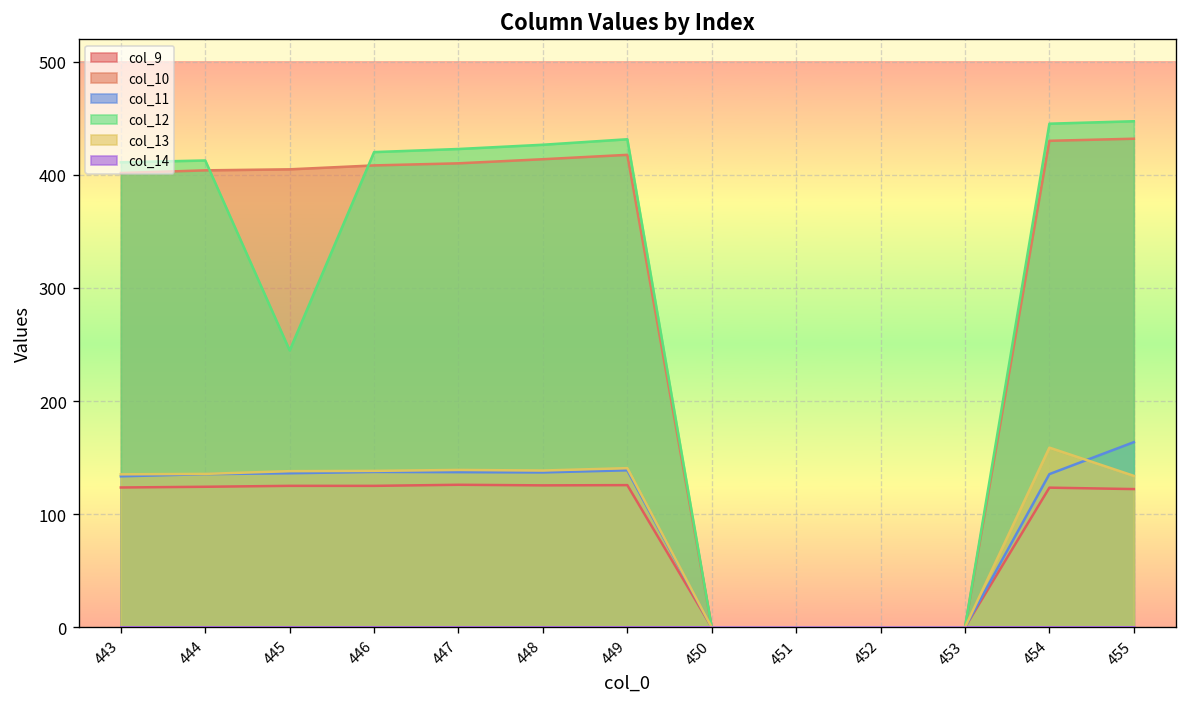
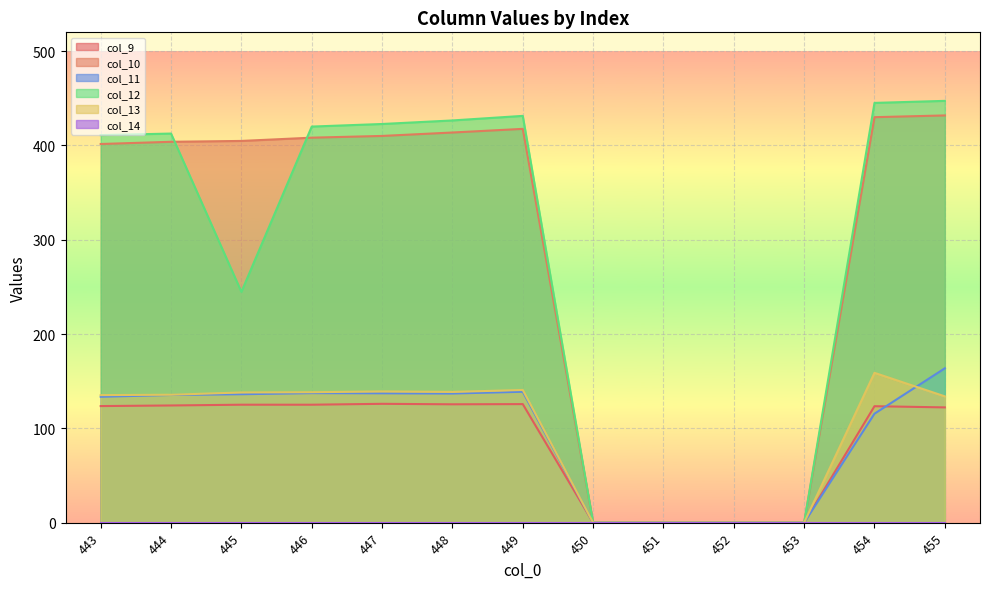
  {
    "col_11": {
-     "454": 140,
+     "454": 120,
      "455": 160
    },
    "col_12": {
      "443": 410,
      "444": 410,
      "445": 240,
      "446": 420,
      "447": 420,
      "448": 430,
      "449": 430,
      "454": 450,
      "455": 450
    },
    "col_13": {
      "454": 160,
      "455": 130
    },
    "col_14": {
      "443": 0,
      "444": 0,
      "445": 0,
      "446": 0,
      "447": 0,
      "448": 0,
      "449": 0,
      "454": 0,
      "455": 0
    }
  }
